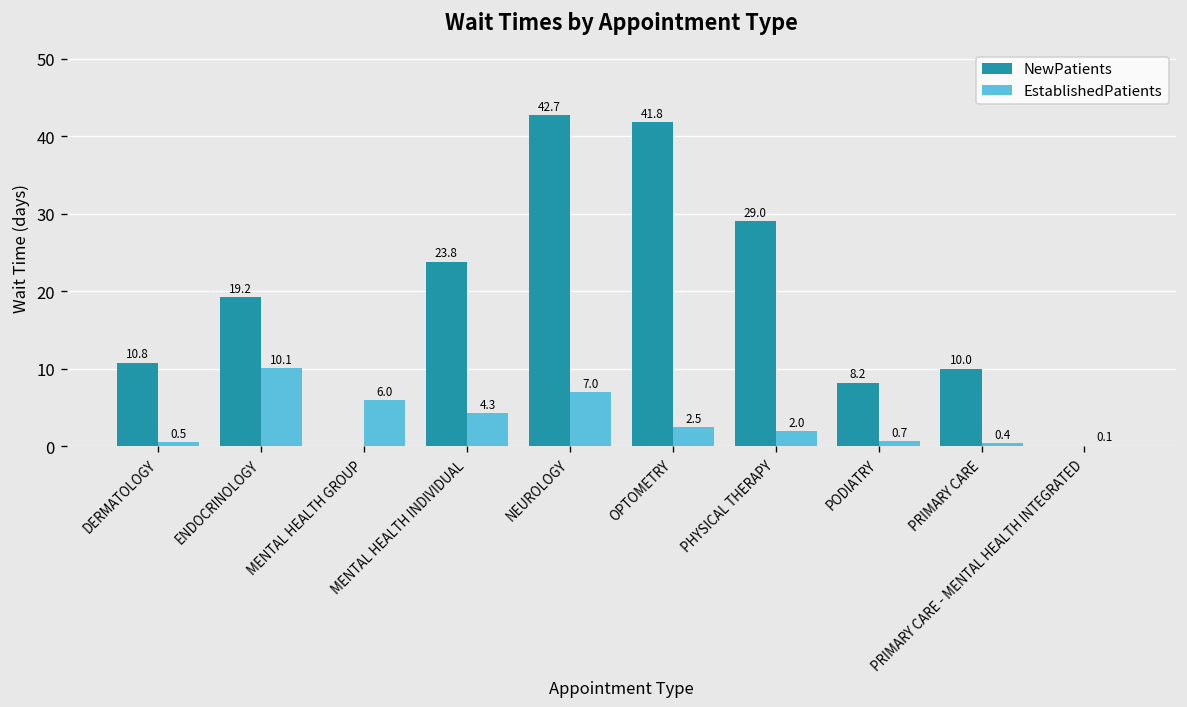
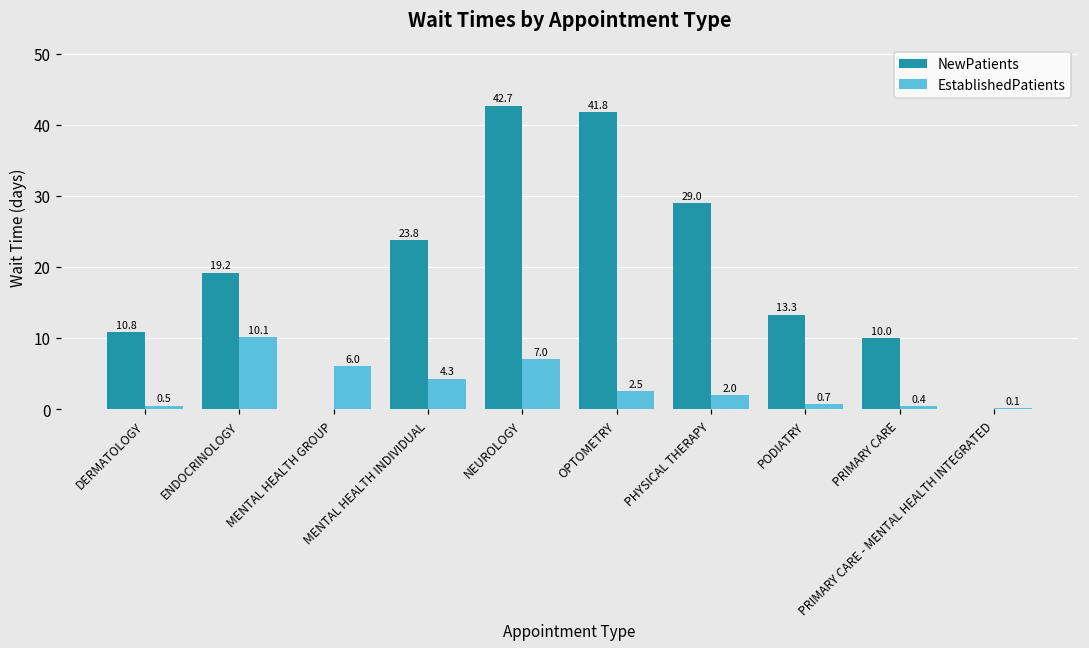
  {
    "NewPatients": {
      "DERMATOLOGY": 10.8,
      "ENDOCRINOLOGY": 19.2,
      "MENTAL HEALTH INDIVIDUAL": 23.8,
      "NEUROLOGY": 42.7,
      "OPTOMETRY": 41.8,
      "PHYSICAL THERAPY": 29.0,
-     "PODIATRY": 8.2,
+     "PODIATRY": 13.3,
      "PRIMARY CARE": 10.0
    },
    "EstablishedPatients": {
      "DERMATOLOGY": 0.5,
      "ENDOCRINOLOGY": 10.1,
      "MENTAL HEALTH GROUP": 6.0,
      "MENTAL HEALTH INDIVIDUAL": 4.3,
      "NEUROLOGY": 7.0,
      "OPTOMETRY": 2.5,
      "PHYSICAL THERAPY": 2.0,
      "PODIATRY": 0.7,
      "PRIMARY CARE": 0.4,
      "PRIMARY CARE - MENTAL HEALTH INTEGRATED": 0.1
    }
  }
